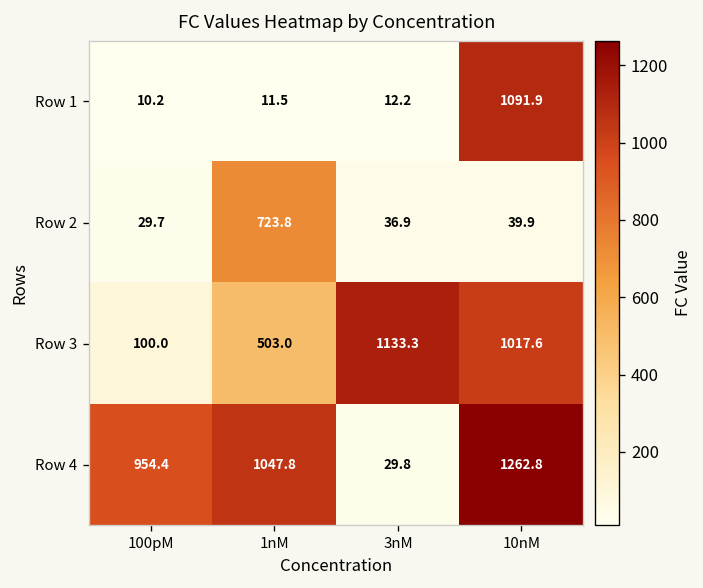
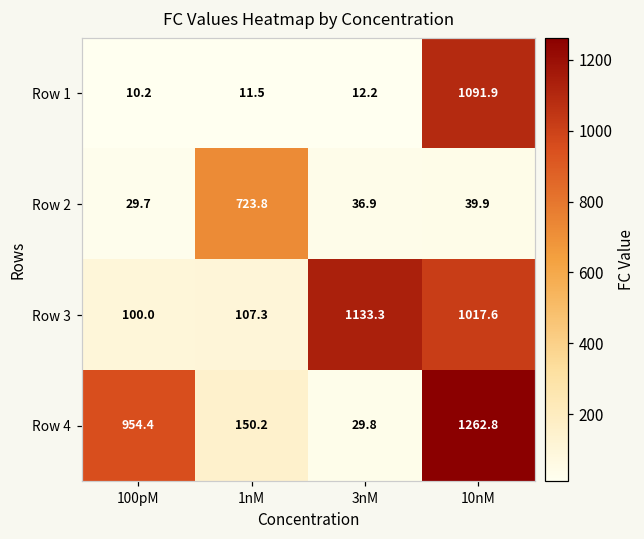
  {
    "Row 1": {
      "100pM": 10.2,
      "1nM": 11.5,
      "3nM": 12.2,
      "10nM": 1091.9
    },
    "Row 2": {
      "100pM": 29.7,
      "1nM": 723.8,
      "3nM": 36.9,
      "10nM": 39.9
    },
    "Row 3": {
      "100pM": 100.0,
-     "1nM": 503.0,
+     "1nM": 107.3,
      "3nM": 1133.3,
      "10nM": 1017.6
    },
    "Row 4": {
      "100pM": 954.4,
-     "1nM": 1047.8,
+     "1nM": 150.2,
      "3nM": 29.8,
      "10nM": 1262.8
    }
  }
